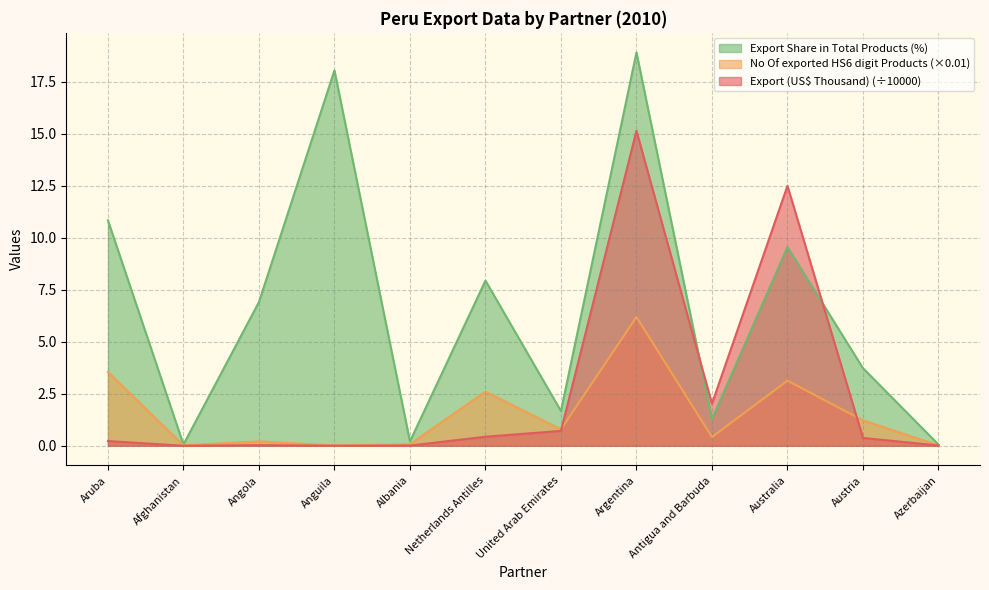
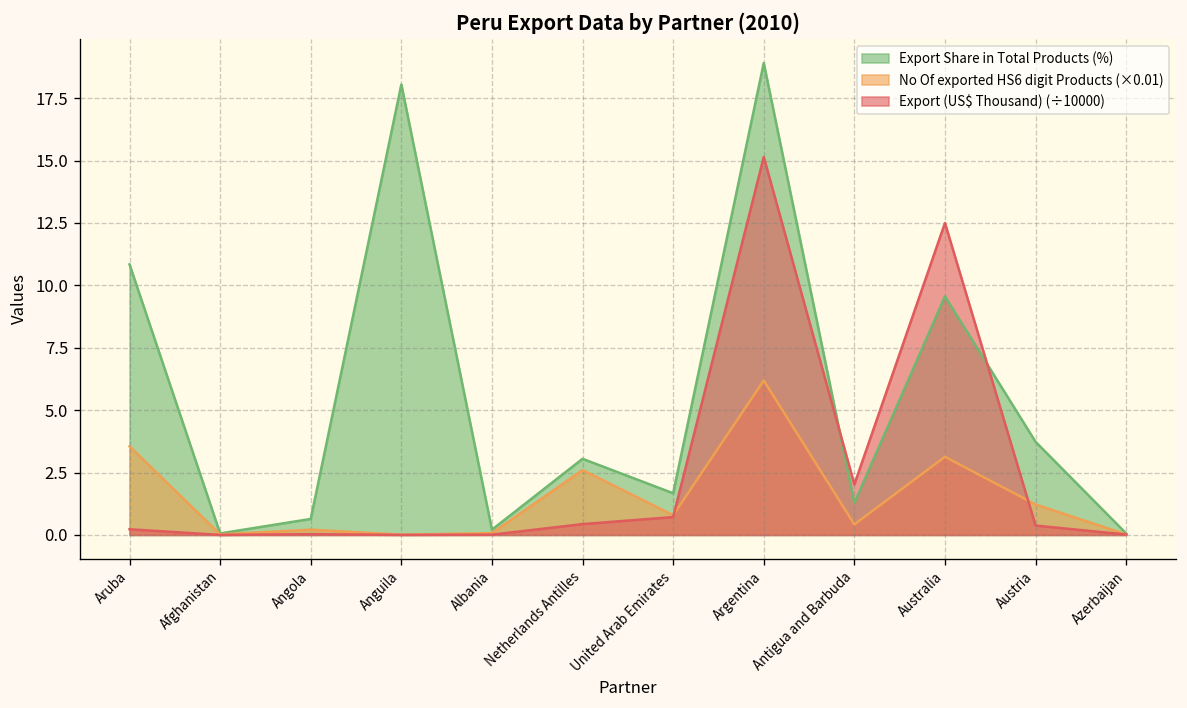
  {
    "Export Share in Total Products (%)": {
      "Aruba": 10.8,
-     "Angola": 6.9,
+     "Angola": 0.6,
      "Anguila": 18.1,
      "Albania": 0.2,
-     "Netherlands Antilles": 7.9,
+     "Netherlands Antilles": 3.1,
      "United Arab Emirates": 1.7,
      "Argentina": 18.9,
      "Antigua and Barbuda": 1.3,
      "Australia": 9.6,
      "Austria": 3.7
    },
    "No Of exported HS6 digit Products (×0.01)": {
      "Aruba": 3.6,
      "Angola": 0.2,
      "Netherlands Antilles": 2.6,
      "Argentina": 6.2,
      "Antigua and Barbuda": 0.4,
      "Australia": 3.1,
      "Austria": 1.2
    },
    "Export (US$ Thousand) (÷10000)": {
      "Aruba": 0.2,
      "Angola": 0.0,
      "Netherlands Antilles": 0.4,
      "Argentina": 15.1,
      "Antigua and Barbuda": 2.0,
      "Australia": 12.5,
      "Austria": 0.4
    }
  }
